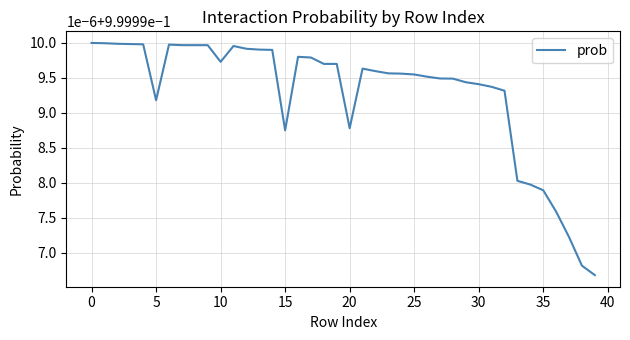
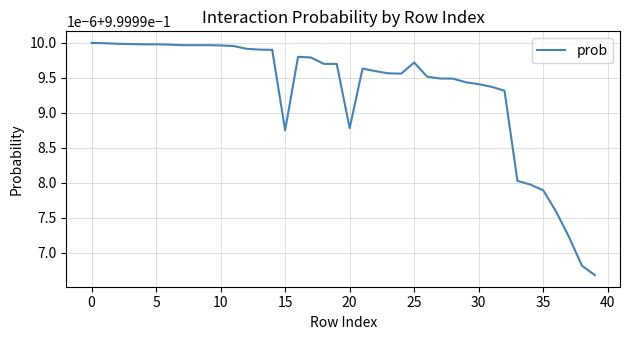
  {
    "0": 1.0000000,
-   "5": 0.9999992,
-   "10": 0.9999997,
+   "5": 1.0000000,
+   "10": 1.0000000,
    "15": 0.9999988,
    "20": 0.9999988,
-   "25": 0.9999995,
+   "25": 0.9999997,
    "30": 0.9999994,
    "35": 0.9999979
  }
